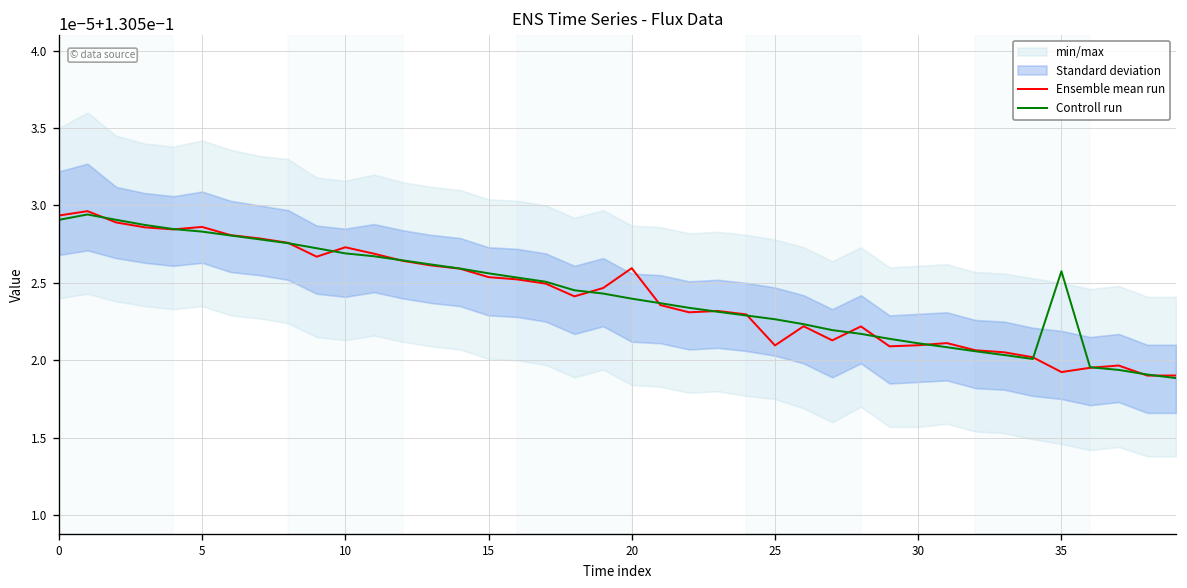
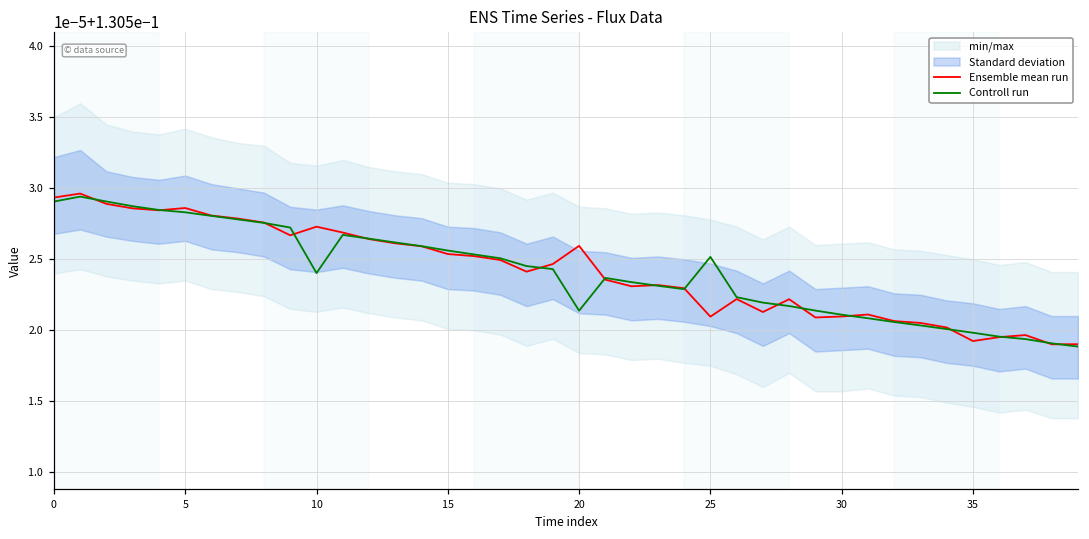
  {
    "Ensemble mean run": {
      "0": 0.1305294,
      "5": 0.1305286,
      "10": 0.1305273,
      "15": 0.1305254,
      "20": 0.1305260,
      "25": 0.1305210,
      "35": 0.1305192
    },
    "Controll run": {
      "0": 0.1305291,
      "5": 0.1305283,
-     "10": 0.1305269,
+     "10": 0.1305240,
      "15": 0.1305256,
-     "20": 0.1305240,
-     "25": 0.1305227,
-     "35": 0.1305258
+     "20": 0.1305214,
+     "25": 0.1305252,
+     "35": 0.1305198
    }
  }
